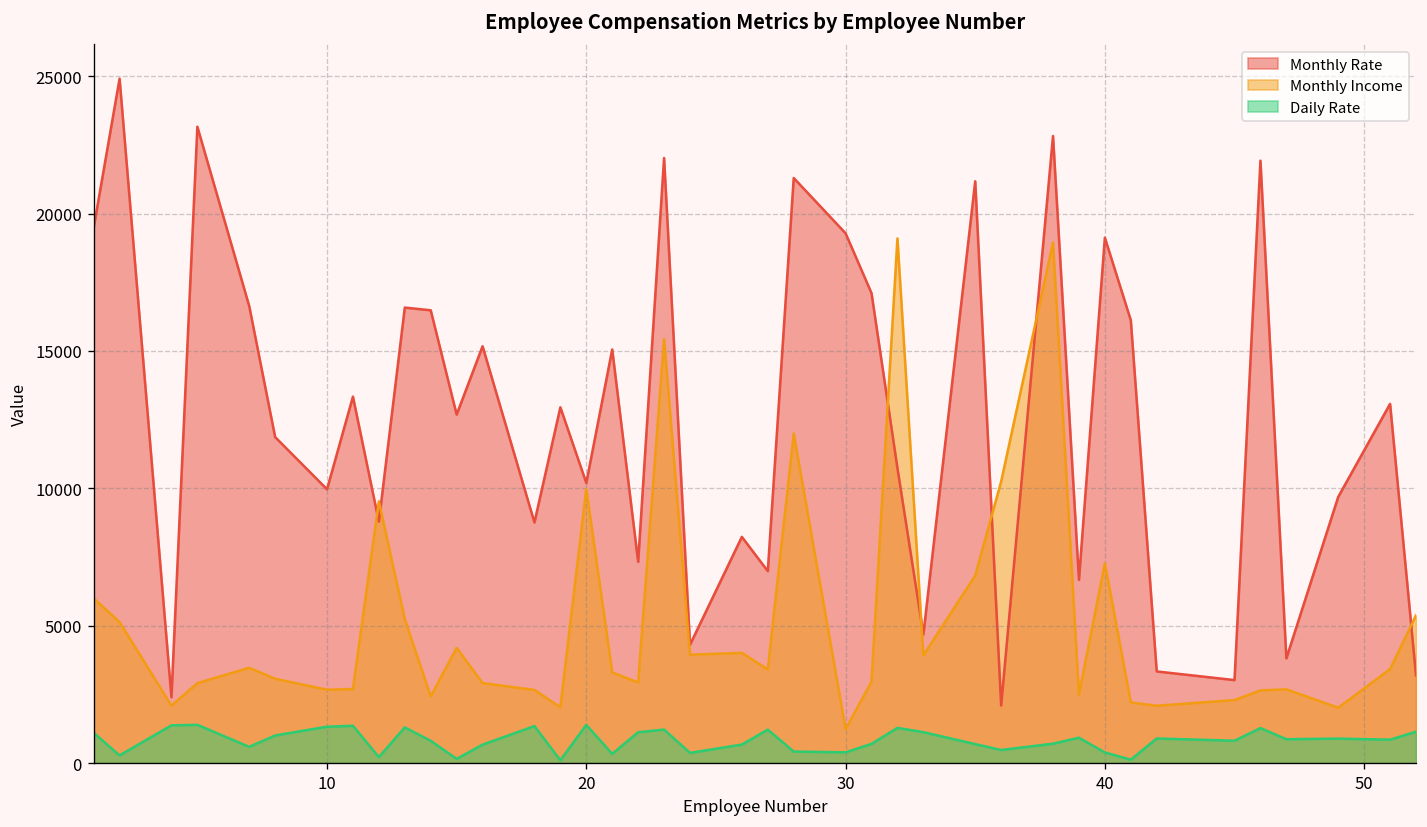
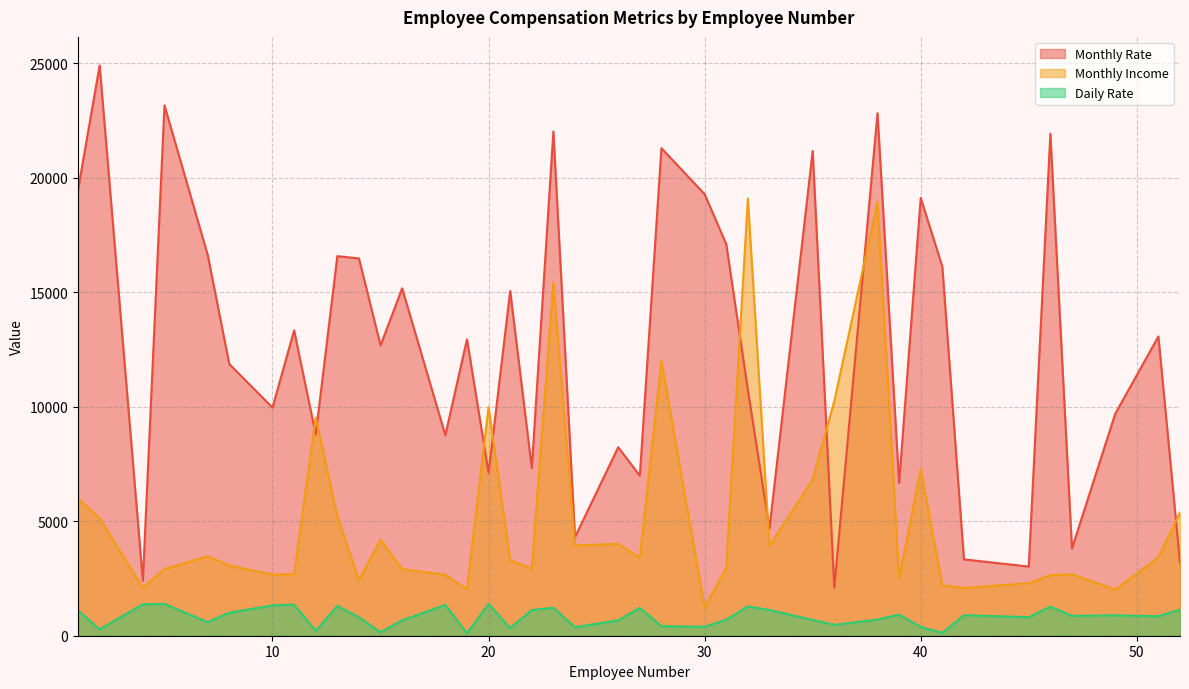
  {
    "Monthly Rate": {
      "10": 10000,
-     "20": 10200,
+     "20": 7100,
      "30": 19300,
      "40": 19100
    },
    "Monthly Income": {
      "10": 2700,
      "20": 10000,
      "30": 1200,
      "40": 7300
    },
    "Daily Rate": {
      "10": 1300,
      "20": 1400,
      "30": 400,
      "40": 400
    }
  }
